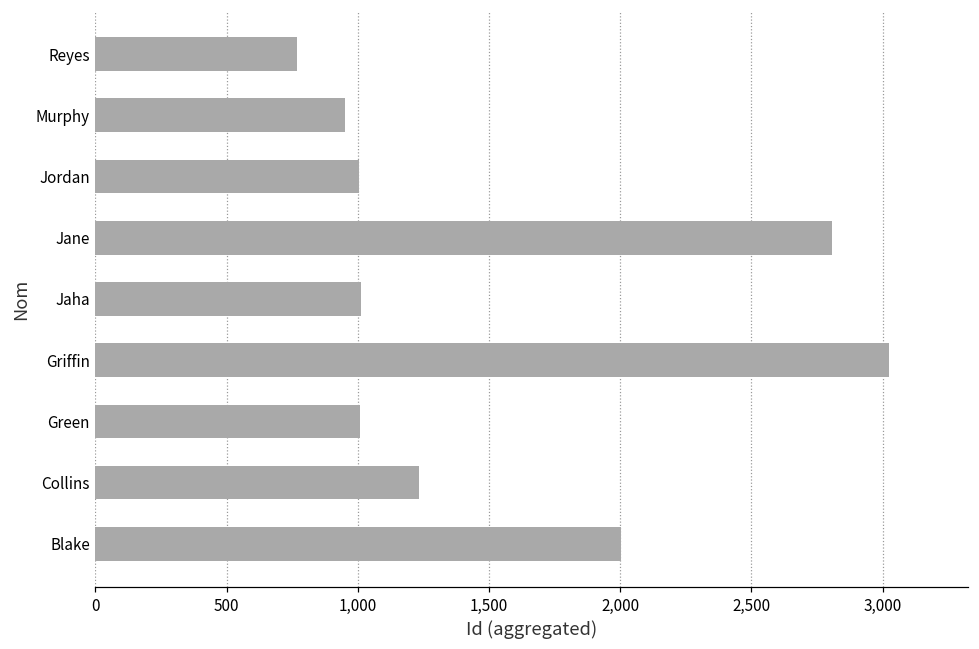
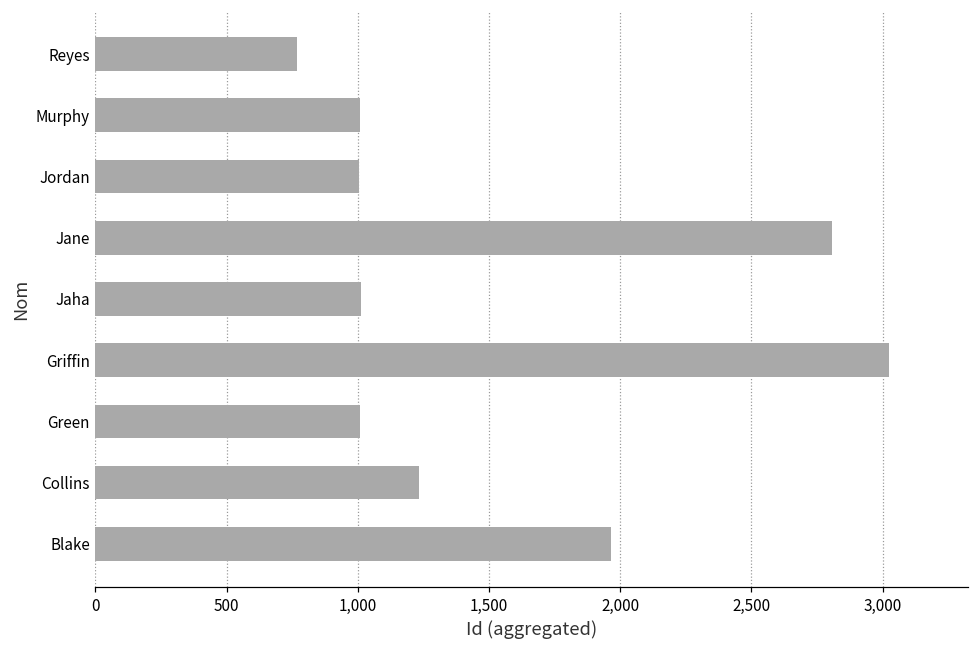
  {
    "Reyes": "770",
-   "Murphy": "950",
+   "Murphy": "1,010",
    "Jordan": "1,010",
    "Jane": "2,810",
    "Jaha": "1,010",
    "Griffin": "3,020",
    "Green": "1,010",
    "Collins": "1,240",
-   "Blake": "2,000"
+   "Blake": "1,970"
  }
